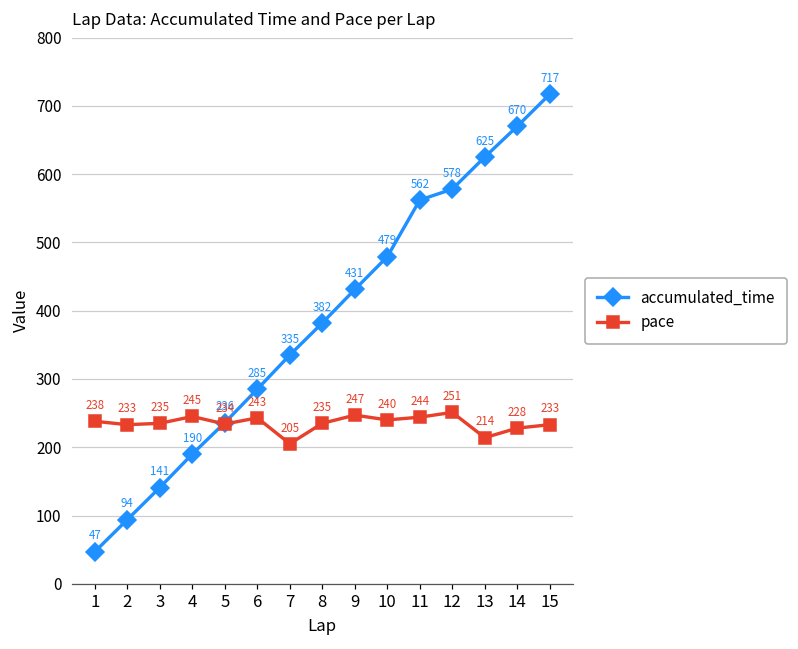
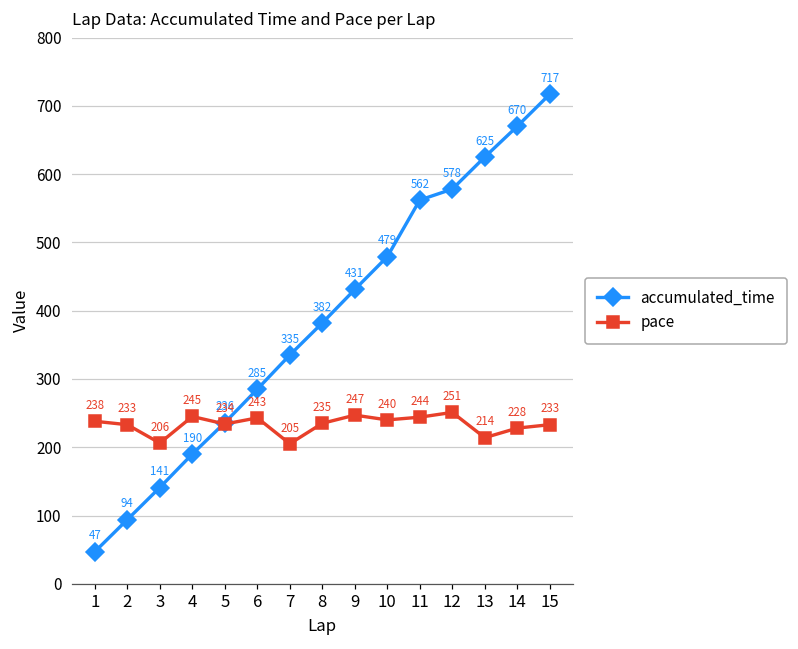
  {
    "accumulated_time": {
      "1": 47,
      "2": 94,
      "3": 141,
      "4": 190,
      "6": 285,
      "7": 335,
      "8": 382,
      "9": 431,
      "10": 479,
      "11": 562,
      "12": 578,
      "13": 625,
      "14": 670,
      "15": 717
    },
    "pace": {
      "1": 238,
      "2": 233,
-     "3": 235,
+     "3": 206,
      "4": 245,
      "6": 243,
      "7": 205,
      "8": 235,
      "9": 247,
      "10": 240,
      "11": 244,
      "12": 251,
      "13": 214,
      "14": 228,
      "15": 233
    }
  }
